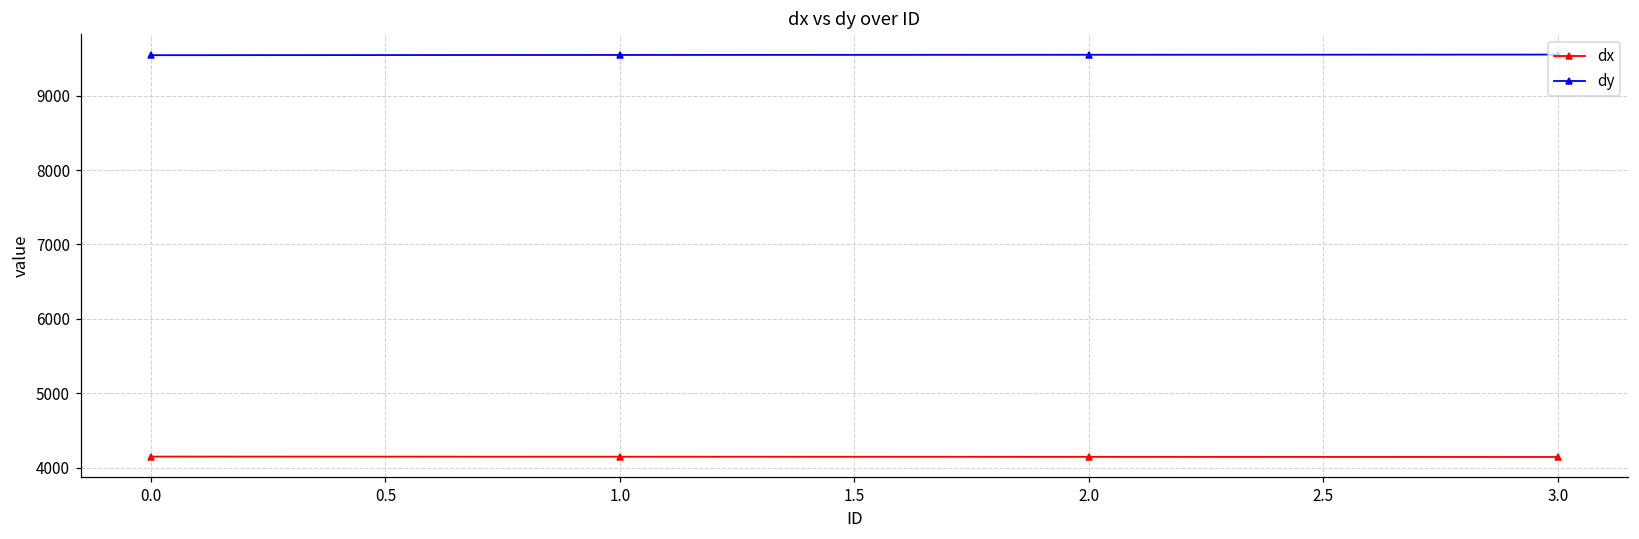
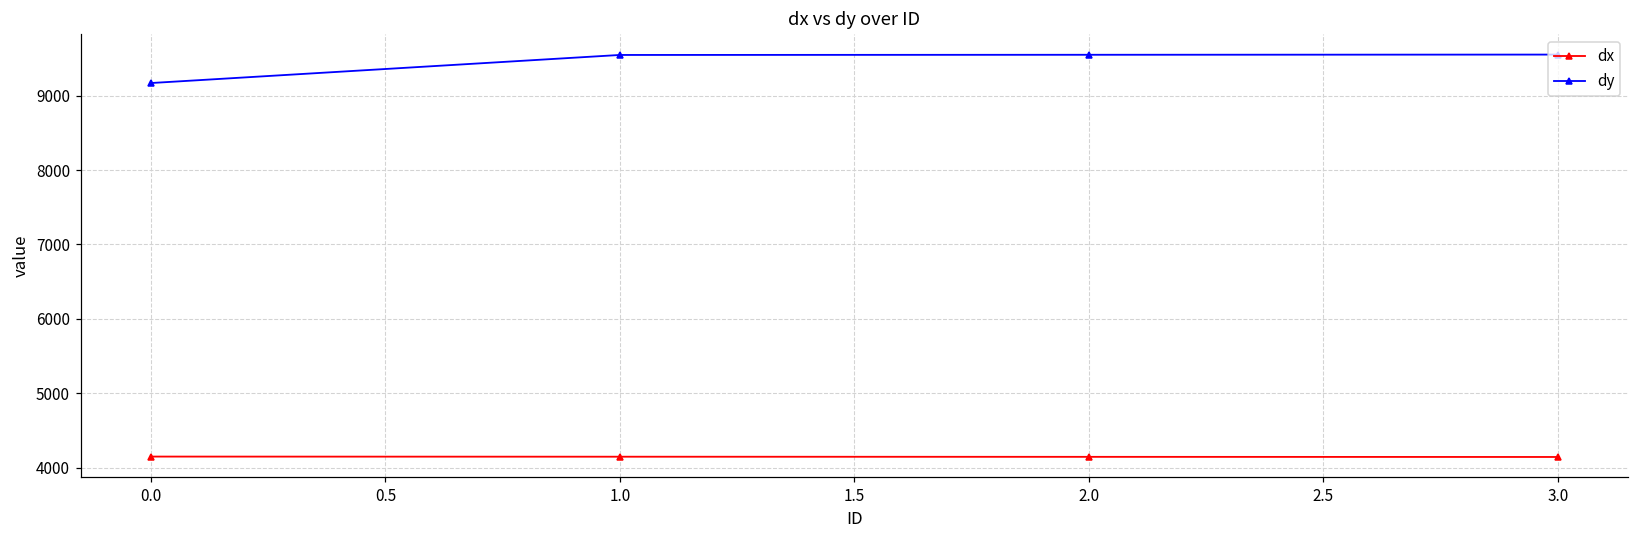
  {
    "dx": {
      "0.0": 4100,
      "1.0": 4100,
      "2.0": 4100,
      "3.0": 4100
    },
    "dy": {
-     "0.0": 9500,
+     "0.0": 9200,
      "1.0": 9500,
      "2.0": 9600
    }
  }
